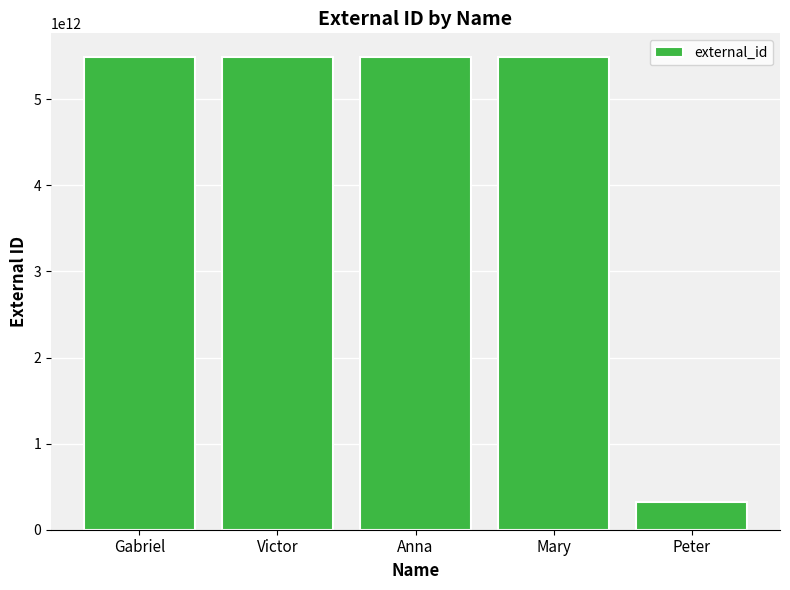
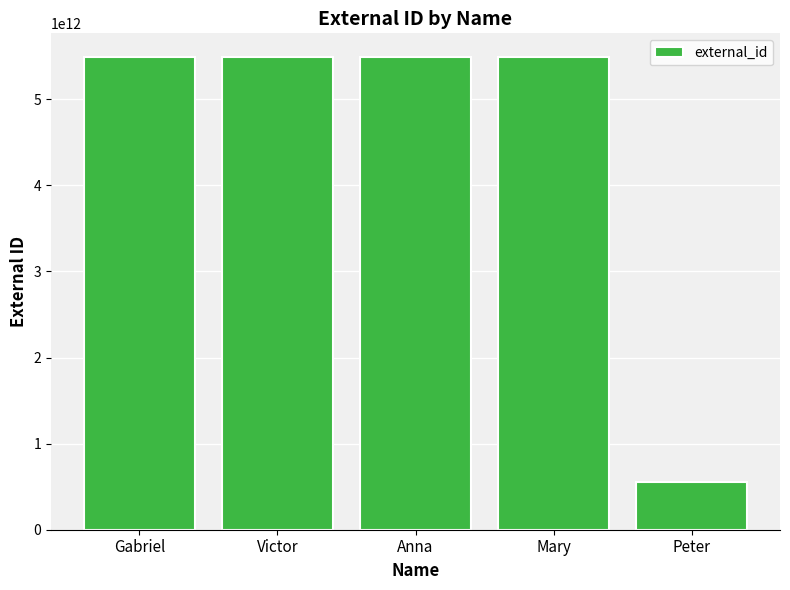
  {
    "Gabriel": 5500000000000,
    "Victor": 5500000000000,
    "Anna": 5500000000000,
    "Mary": 5500000000000,
-   "Peter": 300000000000
+   "Peter": 500000000000
  }
